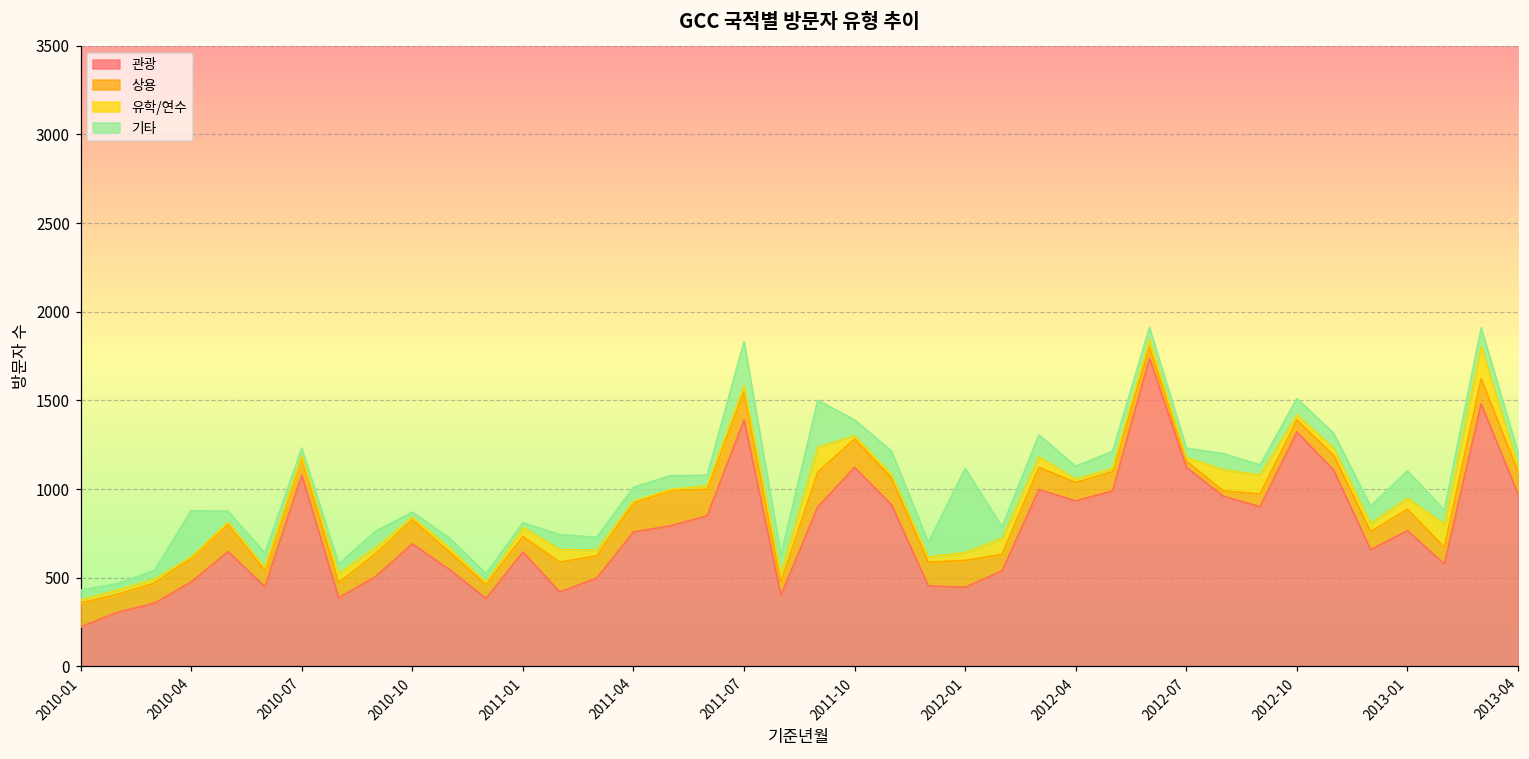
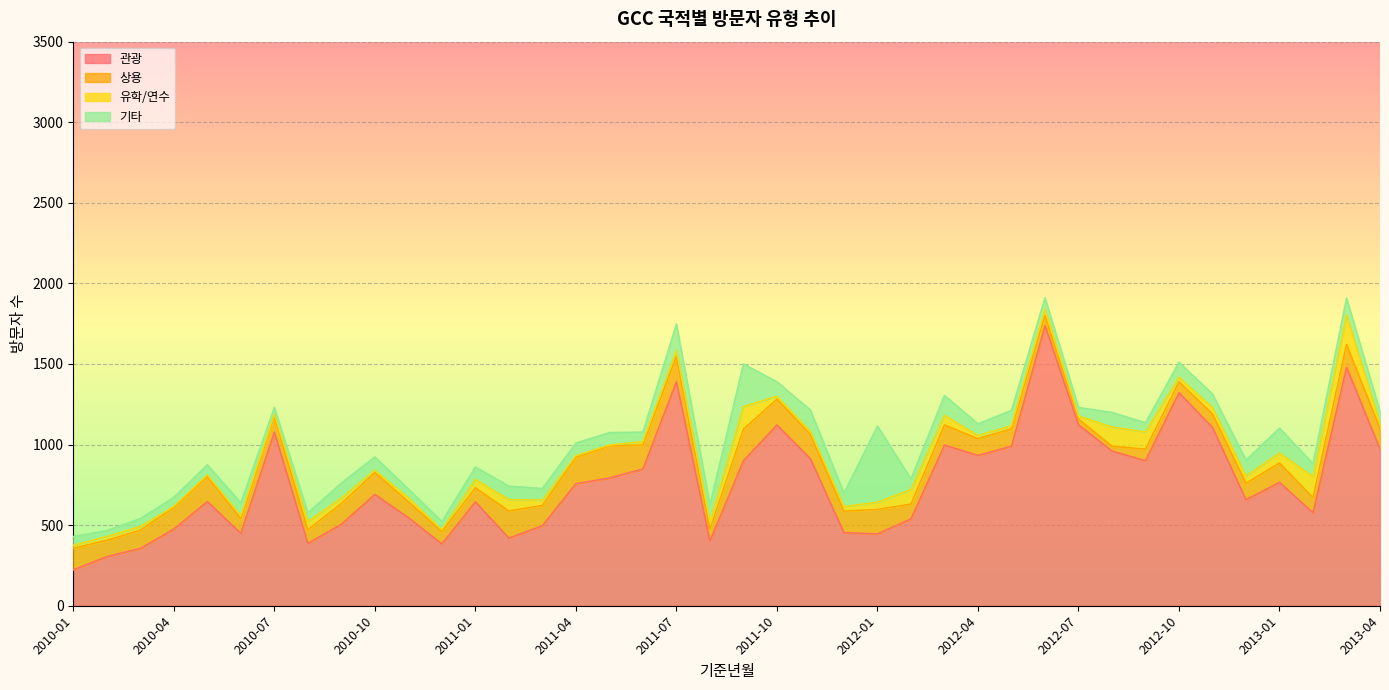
  {
    "관광": {
      "2010-01": 220,
      "2010-04": 480,
      "2010-07": 1080,
      "2010-10": 690,
      "2011-01": 650,
      "2011-04": 760,
      "2011-07": 1390,
      "2011-10": 1120,
      "2012-01": 450,
      "2012-04": 930,
      "2012-07": 1120,
      "2012-10": 1320,
      "2013-01": 770,
      "2013-04": 970
    },
    "기타": {
      "2010-01": 60,
-     "2010-04": 260,
+     "2010-04": 60,
      "2010-07": 40,
-     "2010-10": 30,
-     "2011-01": 30,
+     "2010-10": 80,
+     "2011-01": 80,
      "2011-04": 80,
-     "2011-07": 250,
+     "2011-07": 170,
      "2011-10": 90,
      "2012-01": 470,
      "2012-04": 70,
      "2012-07": 50,
      "2012-10": 90,
      "2013-01": 160,
      "2013-04": 70
    }
  }
